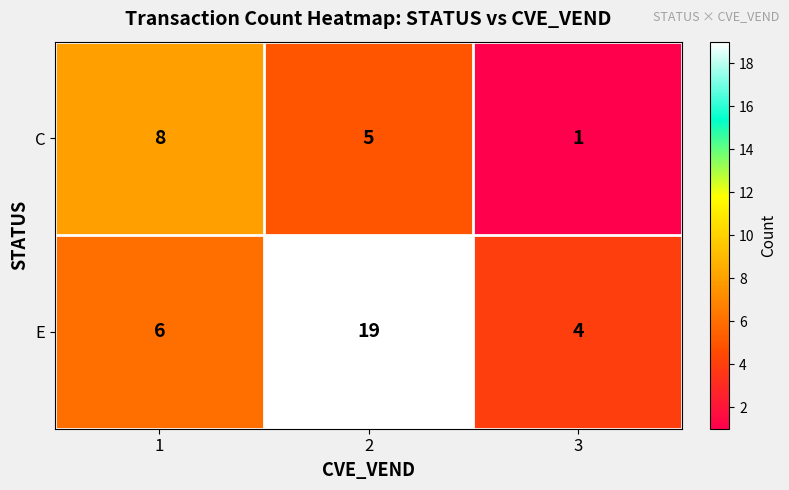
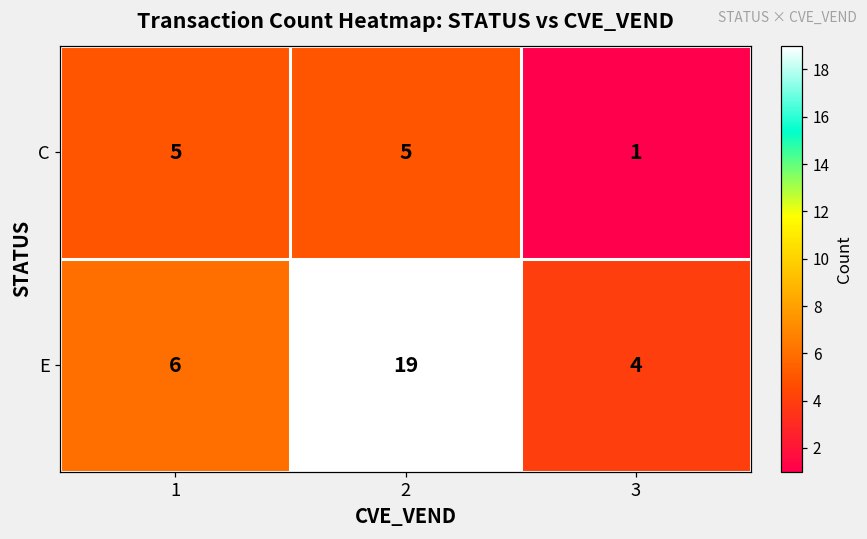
  {
    "C": {
-     "1": 8,
+     "1": 5,
      "2": 5,
      "3": 1
    },
    "E": {
      "1": 6,
      "2": 19,
      "3": 4
    }
  }
